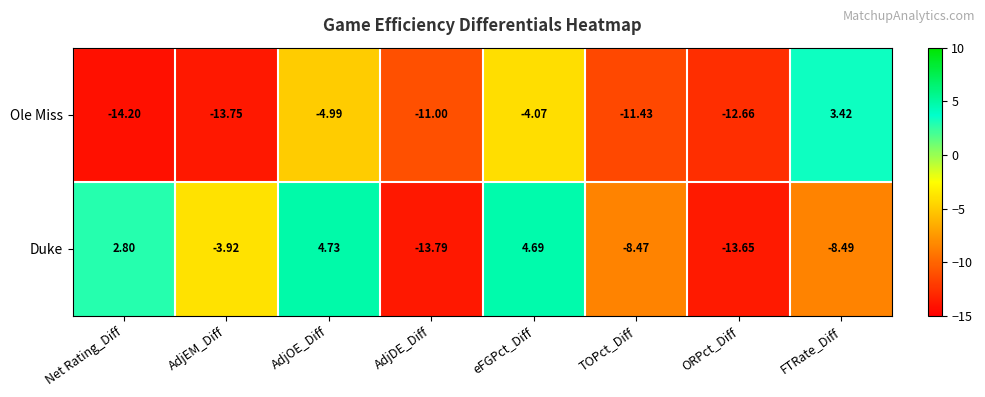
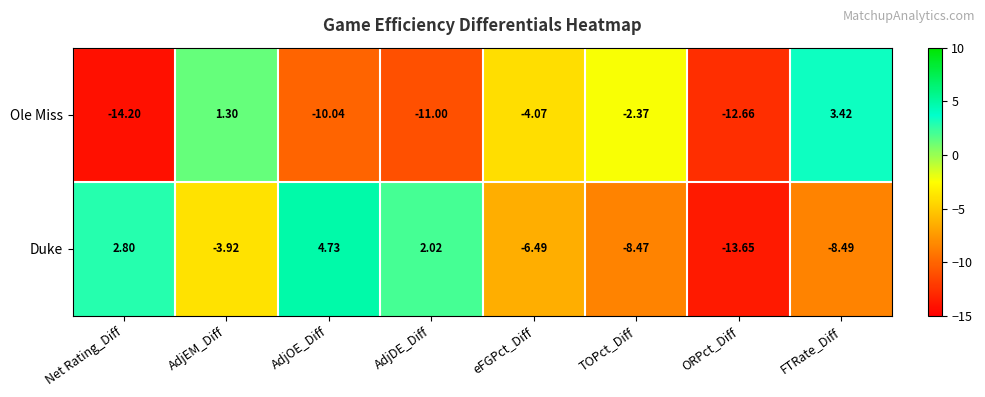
  {
    "Ole Miss": {
      "Net Rating_Diff": -14.20,
-     "AdjEM_Diff": -13.75,
-     "AdjOE_Diff": -4.99,
+     "AdjEM_Diff": 1.30,
+     "AdjOE_Diff": -10.04,
      "AdjDE_Diff": -11.00,
      "eFGPct_Diff": -4.07,
-     "TOPct_Diff": -11.43,
+     "TOPct_Diff": -2.37,
      "ORPct_Diff": -12.66,
      "FTRate_Diff": 3.42
    },
    "Duke": {
      "Net Rating_Diff": 2.80,
      "AdjEM_Diff": -3.92,
      "AdjOE_Diff": 4.73,
-     "AdjDE_Diff": -13.79,
-     "eFGPct_Diff": 4.69,
+     "AdjDE_Diff": 2.02,
+     "eFGPct_Diff": -6.49,
      "TOPct_Diff": -8.47,
      "ORPct_Diff": -13.65,
      "FTRate_Diff": -8.49
    }
  }
